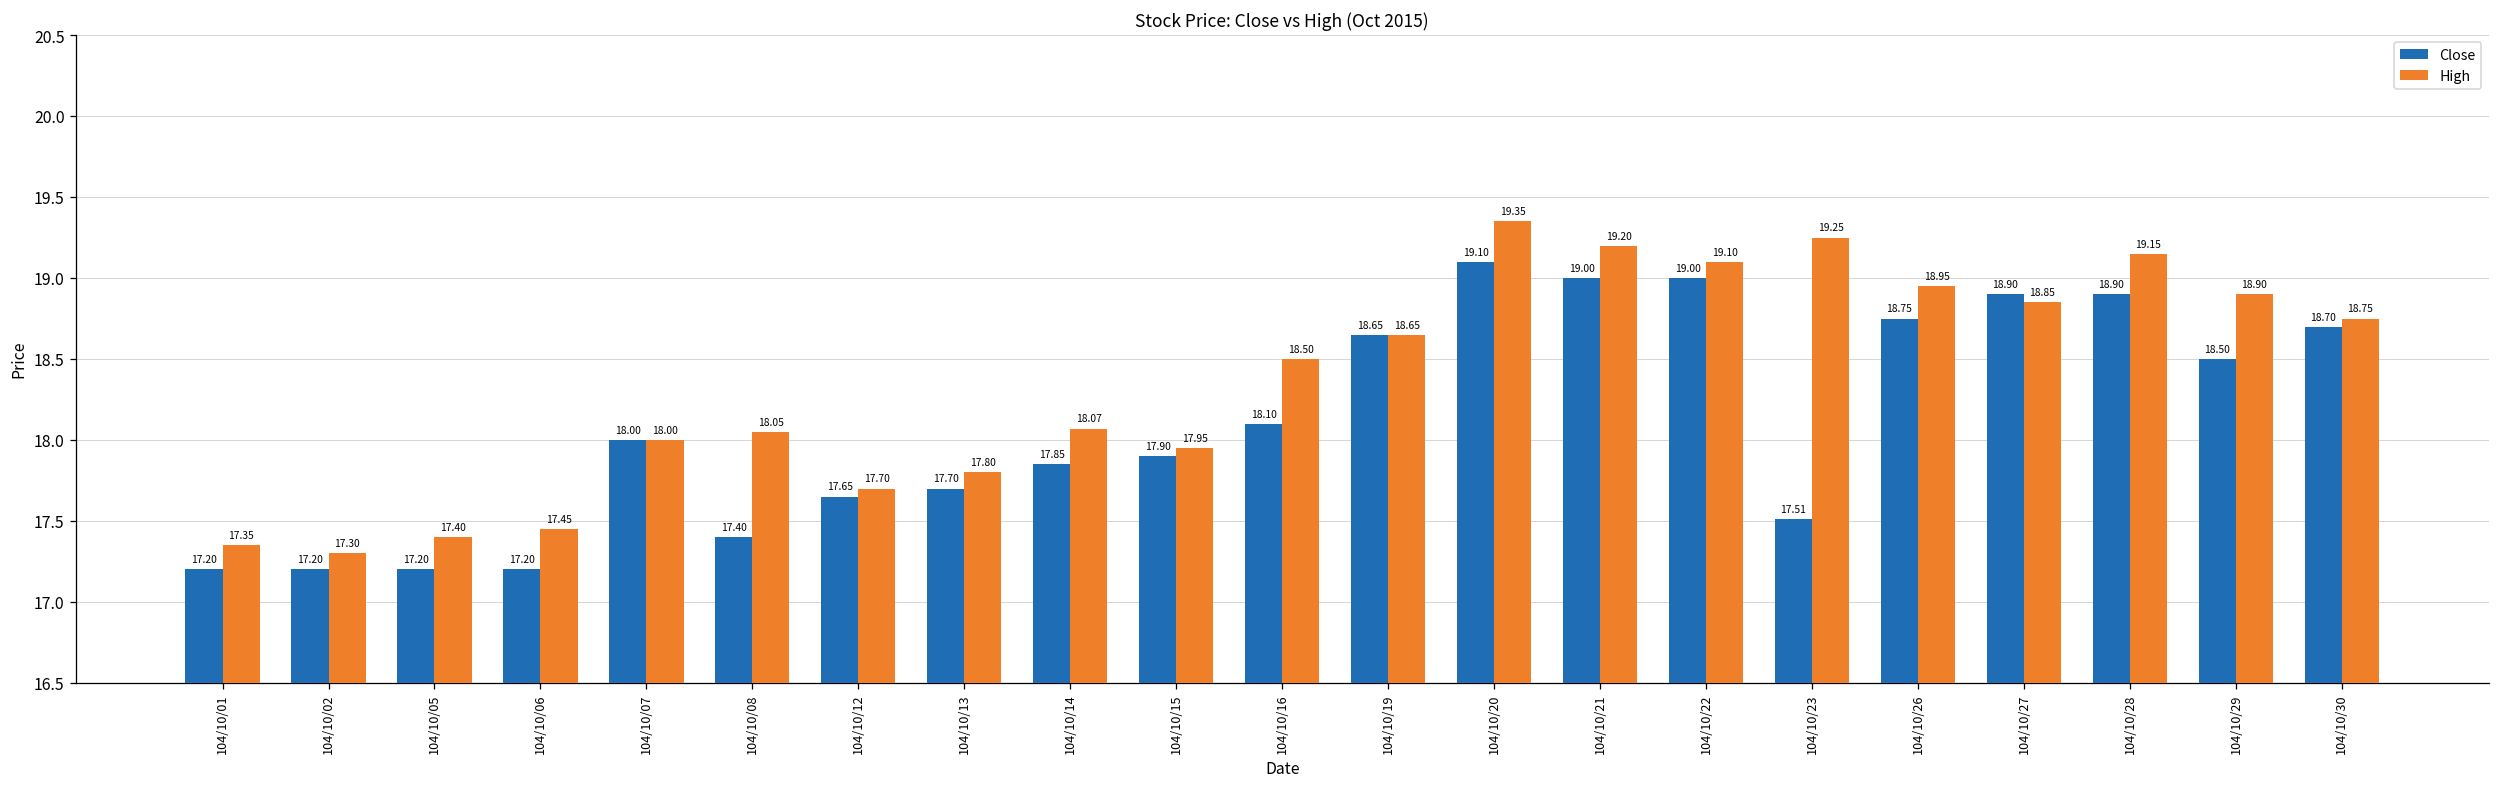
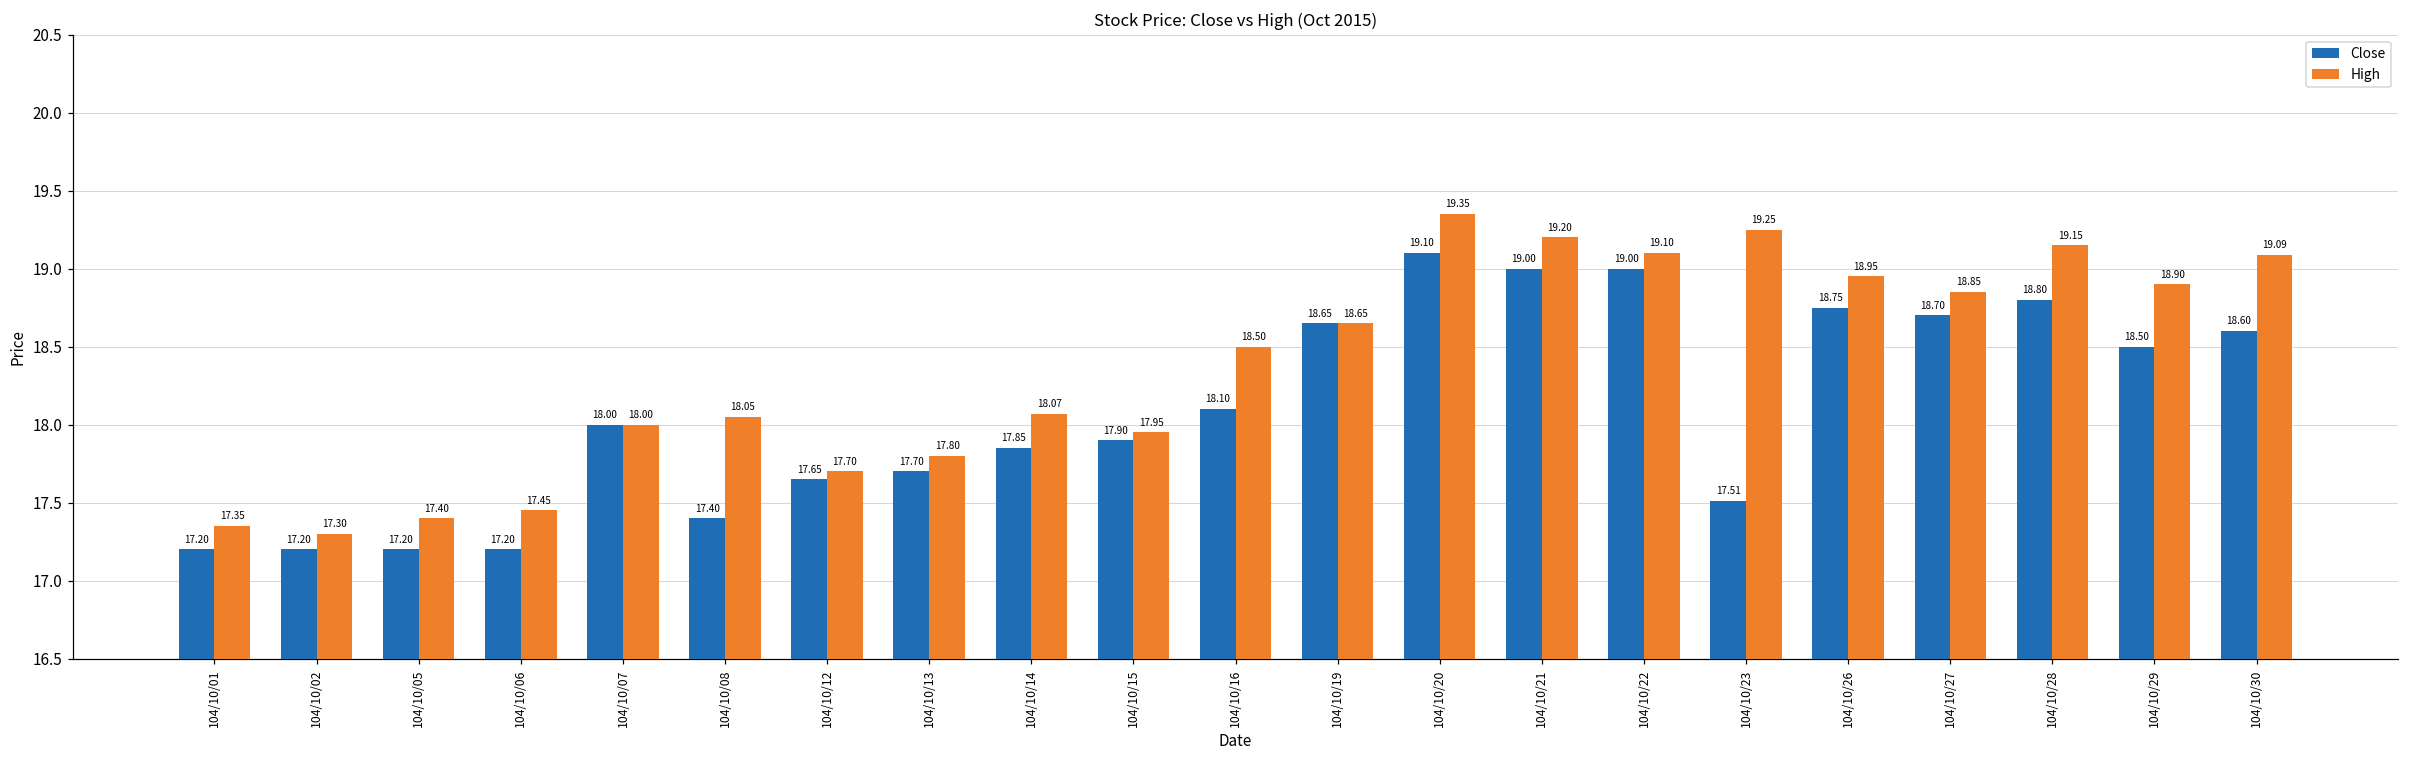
  {
    "Close": {
      "104/10/01": 17.20,
      "104/10/02": 17.20,
      "104/10/05": 17.20,
      "104/10/06": 17.20,
      "104/10/07": 18.00,
      "104/10/08": 17.40,
      "104/10/12": 17.65,
      "104/10/13": 17.70,
      "104/10/14": 17.85,
      "104/10/15": 17.90,
      "104/10/16": 18.10,
      "104/10/19": 18.65,
      "104/10/20": 19.10,
      "104/10/21": 19.00,
      "104/10/22": 19.00,
      "104/10/23": 17.51,
      "104/10/26": 18.75,
-     "104/10/27": 18.90,
-     "104/10/28": 18.90,
+     "104/10/27": 18.70,
+     "104/10/28": 18.80,
      "104/10/29": 18.50,
-     "104/10/30": 18.70
+     "104/10/30": 18.60
    },
    "High": {
      "104/10/01": 17.35,
      "104/10/02": 17.30,
      "104/10/05": 17.40,
      "104/10/06": 17.45,
      "104/10/07": 18.00,
      "104/10/08": 18.05,
      "104/10/12": 17.70,
      "104/10/13": 17.80,
      "104/10/14": 18.07,
      "104/10/15": 17.95,
      "104/10/16": 18.50,
      "104/10/19": 18.65,
      "104/10/20": 19.35,
      "104/10/21": 19.20,
      "104/10/22": 19.10,
      "104/10/23": 19.25,
      "104/10/26": 18.95,
      "104/10/27": 18.85,
      "104/10/28": 19.15,
      "104/10/29": 18.90,
-     "104/10/30": 18.75
+     "104/10/30": 19.09
    }
  }
